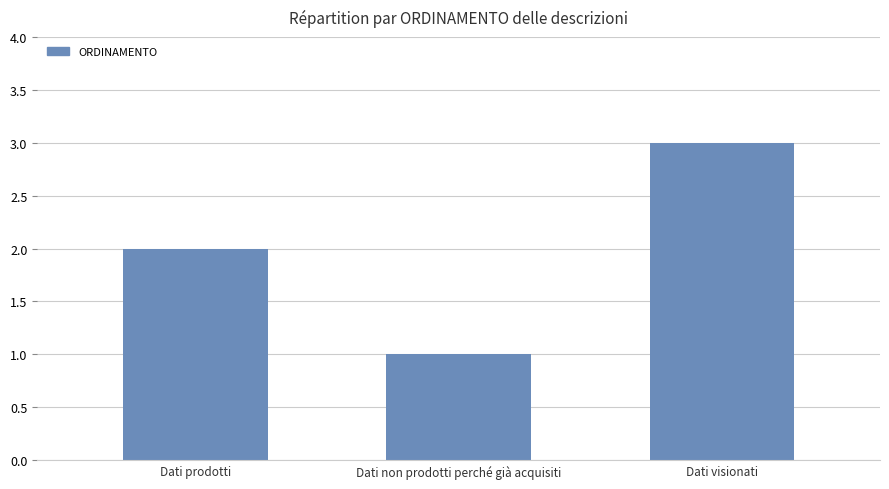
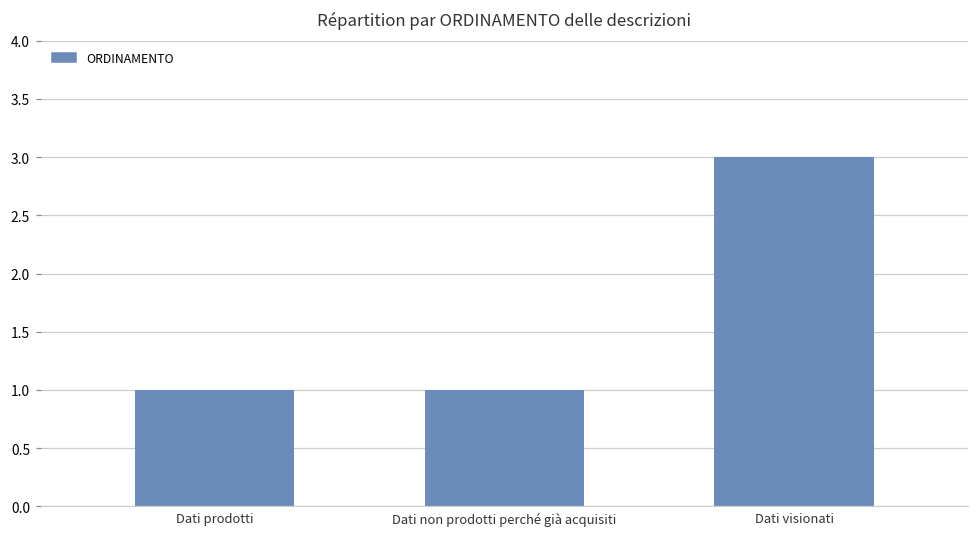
  {
-   "Dati prodotti": 2,
+   "Dati prodotti": 1,
    "Dati non prodotti perché già acquisiti": 1,
    "Dati visionati": 3
  }
